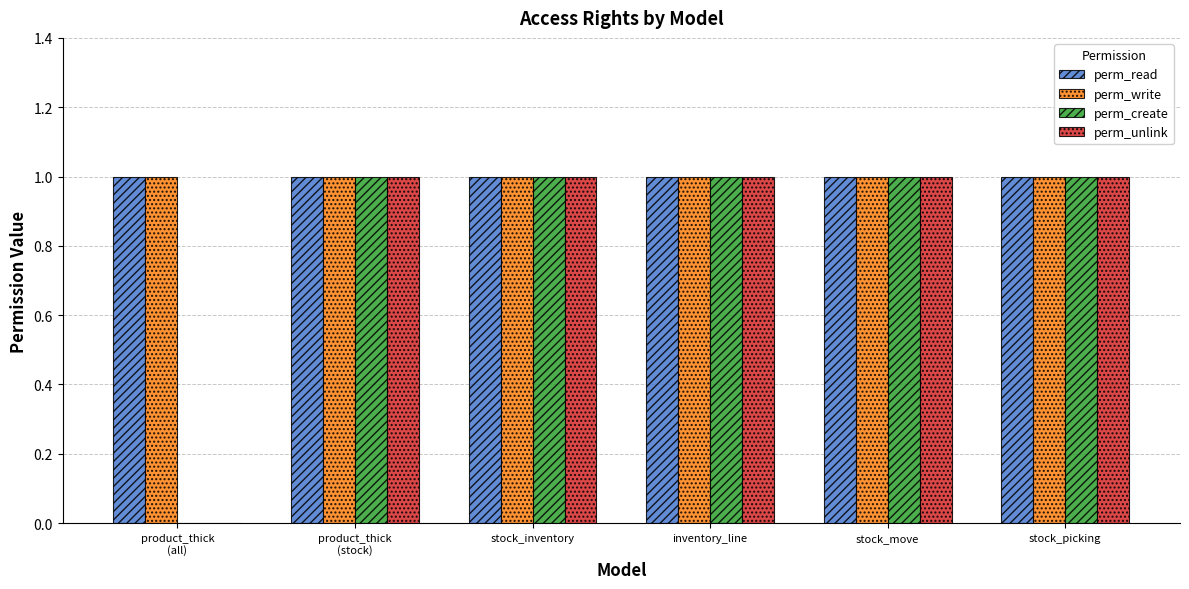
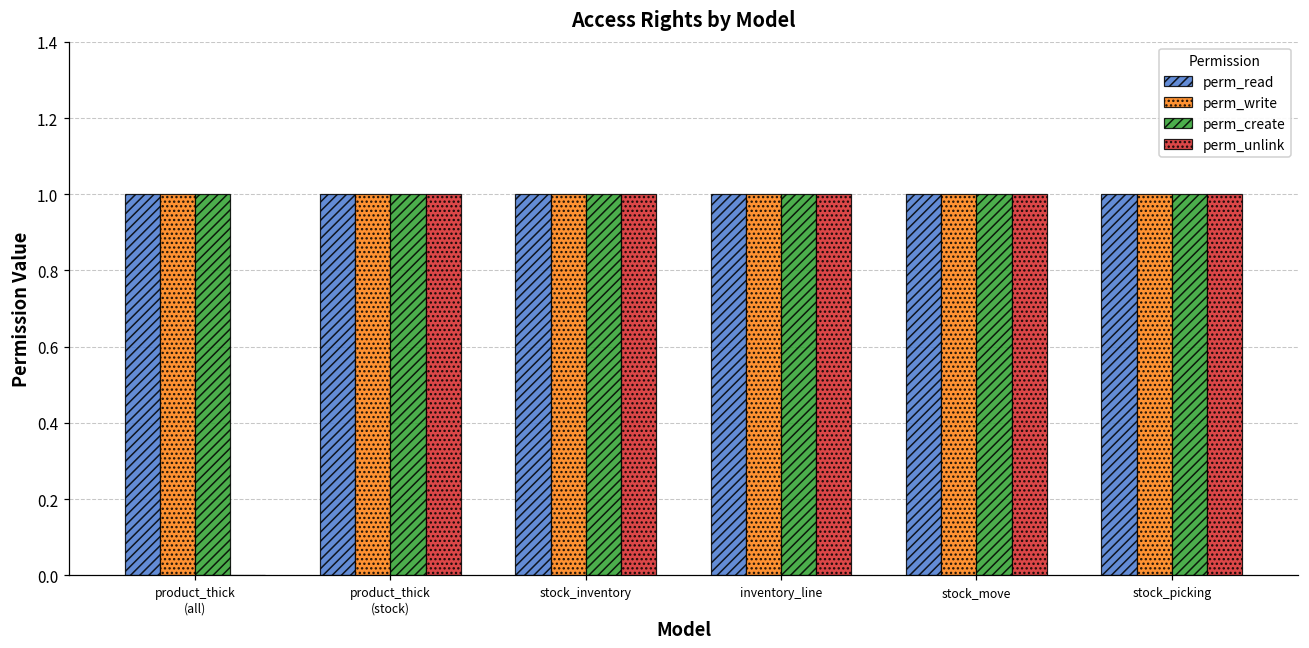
  {
    "perm_read": {
      "product_thick (all)": 1,
      "product_thick (stock)": 1,
      "stock_inventory": 1,
      "inventory_line": 1,
      "stock_move": 1,
      "stock_picking": 1
    },
    "perm_write": {
      "product_thick (all)": 1,
      "product_thick (stock)": 1,
      "stock_inventory": 1,
      "inventory_line": 1,
      "stock_move": 1,
      "stock_picking": 1
    },
    "perm_create": {
-     "product_thick (all)": 0,
+     "product_thick (all)": 1,
      "product_thick (stock)": 1,
      "stock_inventory": 1,
      "inventory_line": 1,
      "stock_move": 1,
      "stock_picking": 1
    },
    "perm_unlink": {
      "product_thick (all)": 0,
      "product_thick (stock)": 1,
      "stock_inventory": 1,
      "inventory_line": 1,
      "stock_move": 1,
      "stock_picking": 1
    }
  }
